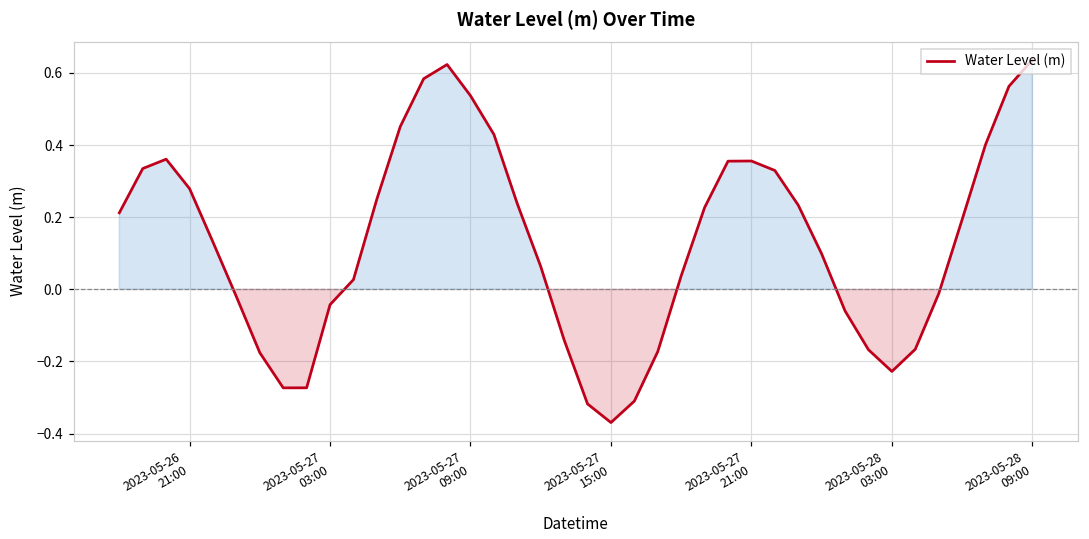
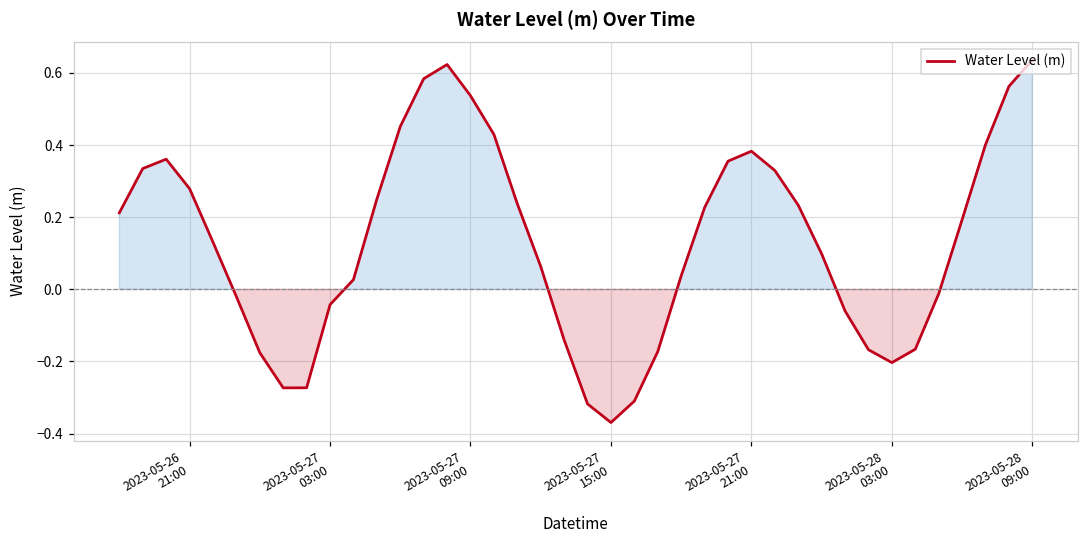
  {
    "2023-05-26 21:00": 0.28,
    "2023-05-27 03:00": -0.04,
    "2023-05-27 09:00": 0.54,
    "2023-05-27 15:00": -0.37,
-   "2023-05-27 21:00": 0.36,
-   "2023-05-28 03:00": -0.23
+   "2023-05-27 21:00": 0.38,
+   "2023-05-28 03:00": -0.20
  }
